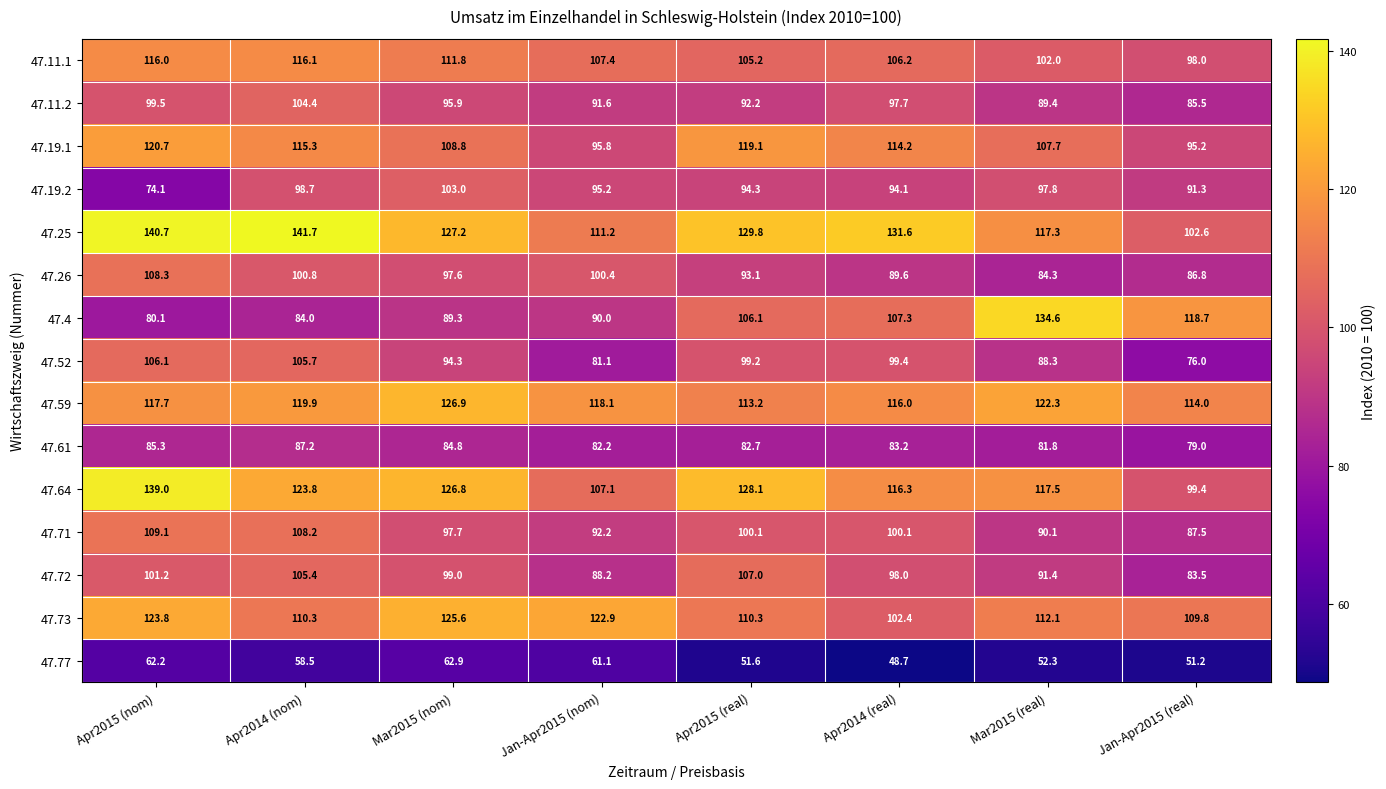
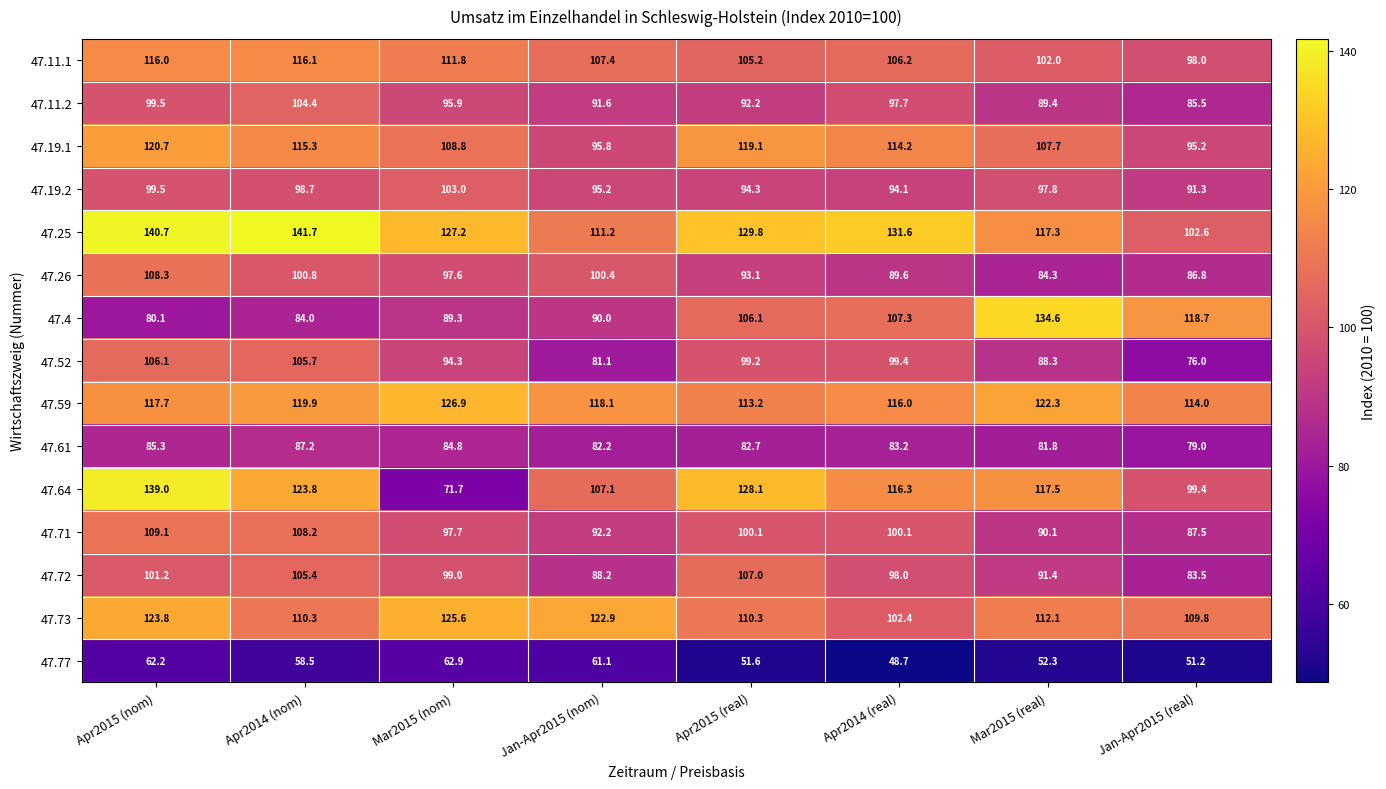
  {
    "47.11.1": {
      "Apr2015 (nom)": 116.0,
      "Apr2014 (nom)": 116.1,
      "Mar2015 (nom)": 111.8,
      "Jan-Apr2015 (nom)": 107.4,
      "Apr2015 (real)": 105.2,
      "Apr2014 (real)": 106.2,
      "Mar2015 (real)": 102.0,
      "Jan-Apr2015 (real)": 98.0
    },
    "47.11.2": {
      "Apr2015 (nom)": 99.5,
      "Apr2014 (nom)": 104.4,
      "Mar2015 (nom)": 95.9,
      "Jan-Apr2015 (nom)": 91.6,
      "Apr2015 (real)": 92.2,
      "Apr2014 (real)": 97.7,
      "Mar2015 (real)": 89.4,
      "Jan-Apr2015 (real)": 85.5
    },
    "47.19.1": {
      "Apr2015 (nom)": 120.7,
      "Apr2014 (nom)": 115.3,
      "Mar2015 (nom)": 108.8,
      "Jan-Apr2015 (nom)": 95.8,
      "Apr2015 (real)": 119.1,
      "Apr2014 (real)": 114.2,
      "Mar2015 (real)": 107.7,
      "Jan-Apr2015 (real)": 95.2
    },
    "47.19.2": {
-     "Apr2015 (nom)": 74.1,
+     "Apr2015 (nom)": 99.5,
      "Apr2014 (nom)": 98.7,
      "Mar2015 (nom)": 103.0,
      "Jan-Apr2015 (nom)": 95.2,
      "Apr2015 (real)": 94.3,
      "Apr2014 (real)": 94.1,
      "Mar2015 (real)": 97.8,
      "Jan-Apr2015 (real)": 91.3
    },
    "47.25": {
      "Apr2015 (nom)": 140.7,
      "Apr2014 (nom)": 141.7,
      "Mar2015 (nom)": 127.2,
      "Jan-Apr2015 (nom)": 111.2,
      "Apr2015 (real)": 129.8,
      "Apr2014 (real)": 131.6,
      "Mar2015 (real)": 117.3,
      "Jan-Apr2015 (real)": 102.6
    },
    "47.26": {
      "Apr2015 (nom)": 108.3,
      "Apr2014 (nom)": 100.8,
      "Mar2015 (nom)": 97.6,
      "Jan-Apr2015 (nom)": 100.4,
      "Apr2015 (real)": 93.1,
      "Apr2014 (real)": 89.6,
      "Mar2015 (real)": 84.3,
      "Jan-Apr2015 (real)": 86.8
    },
    "47.4": {
      "Apr2015 (nom)": 80.1,
      "Apr2014 (nom)": 84.0,
      "Mar2015 (nom)": 89.3,
      "Jan-Apr2015 (nom)": 90.0,
      "Apr2015 (real)": 106.1,
      "Apr2014 (real)": 107.3,
      "Mar2015 (real)": 134.6,
      "Jan-Apr2015 (real)": 118.7
    },
    "47.52": {
      "Apr2015 (nom)": 106.1,
      "Apr2014 (nom)": 105.7,
      "Mar2015 (nom)": 94.3,
      "Jan-Apr2015 (nom)": 81.1,
      "Apr2015 (real)": 99.2,
      "Apr2014 (real)": 99.4,
      "Mar2015 (real)": 88.3,
      "Jan-Apr2015 (real)": 76.0
    },
    "47.59": {
      "Apr2015 (nom)": 117.7,
      "Apr2014 (nom)": 119.9,
      "Mar2015 (nom)": 126.9,
      "Jan-Apr2015 (nom)": 118.1,
      "Apr2015 (real)": 113.2,
      "Apr2014 (real)": 116.0,
      "Mar2015 (real)": 122.3,
      "Jan-Apr2015 (real)": 114.0
    },
    "47.61": {
      "Apr2015 (nom)": 85.3,
      "Apr2014 (nom)": 87.2,
      "Mar2015 (nom)": 84.8,
      "Jan-Apr2015 (nom)": 82.2,
      "Apr2015 (real)": 82.7,
      "Apr2014 (real)": 83.2,
      "Mar2015 (real)": 81.8,
      "Jan-Apr2015 (real)": 79.0
    },
    "47.64": {
      "Apr2015 (nom)": 139.0,
      "Apr2014 (nom)": 123.8,
-     "Mar2015 (nom)": 126.8,
+     "Mar2015 (nom)": 71.7,
      "Jan-Apr2015 (nom)": 107.1,
      "Apr2015 (real)": 128.1,
      "Apr2014 (real)": 116.3,
      "Mar2015 (real)": 117.5,
      "Jan-Apr2015 (real)": 99.4
    },
    "47.71": {
      "Apr2015 (nom)": 109.1,
      "Apr2014 (nom)": 108.2,
      "Mar2015 (nom)": 97.7,
      "Jan-Apr2015 (nom)": 92.2,
      "Apr2015 (real)": 100.1,
      "Apr2014 (real)": 100.1,
      "Mar2015 (real)": 90.1,
      "Jan-Apr2015 (real)": 87.5
    },
    "47.72": {
      "Apr2015 (nom)": 101.2,
      "Apr2014 (nom)": 105.4,
      "Mar2015 (nom)": 99.0,
      "Jan-Apr2015 (nom)": 88.2,
      "Apr2015 (real)": 107.0,
      "Apr2014 (real)": 98.0,
      "Mar2015 (real)": 91.4,
      "Jan-Apr2015 (real)": 83.5
    },
    "47.73": {
      "Apr2015 (nom)": 123.8,
      "Apr2014 (nom)": 110.3,
      "Mar2015 (nom)": 125.6,
      "Jan-Apr2015 (nom)": 122.9,
      "Apr2015 (real)": 110.3,
      "Apr2014 (real)": 102.4,
      "Mar2015 (real)": 112.1,
      "Jan-Apr2015 (real)": 109.8
    },
    "47.77": {
      "Apr2015 (nom)": 62.2,
      "Apr2014 (nom)": 58.5,
      "Mar2015 (nom)": 62.9,
      "Jan-Apr2015 (nom)": 61.1,
      "Apr2015 (real)": 51.6,
      "Apr2014 (real)": 48.7,
      "Mar2015 (real)": 52.3,
      "Jan-Apr2015 (real)": 51.2
    }
  }
